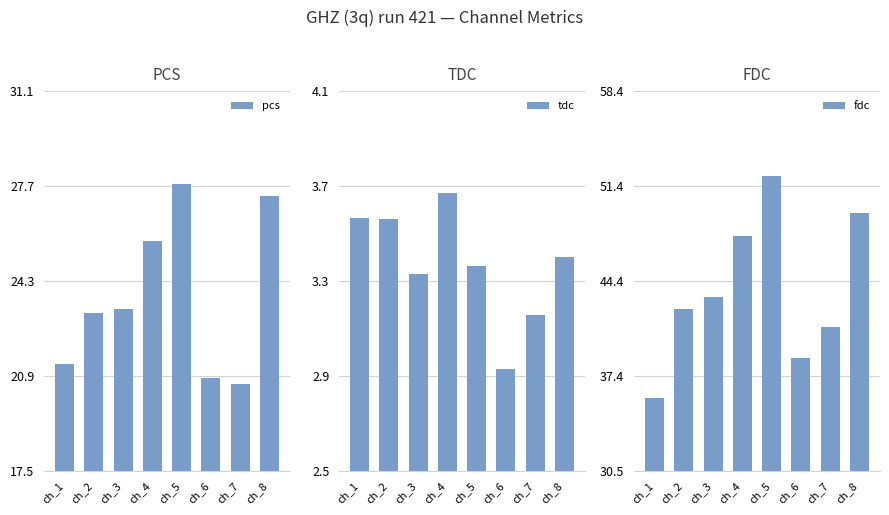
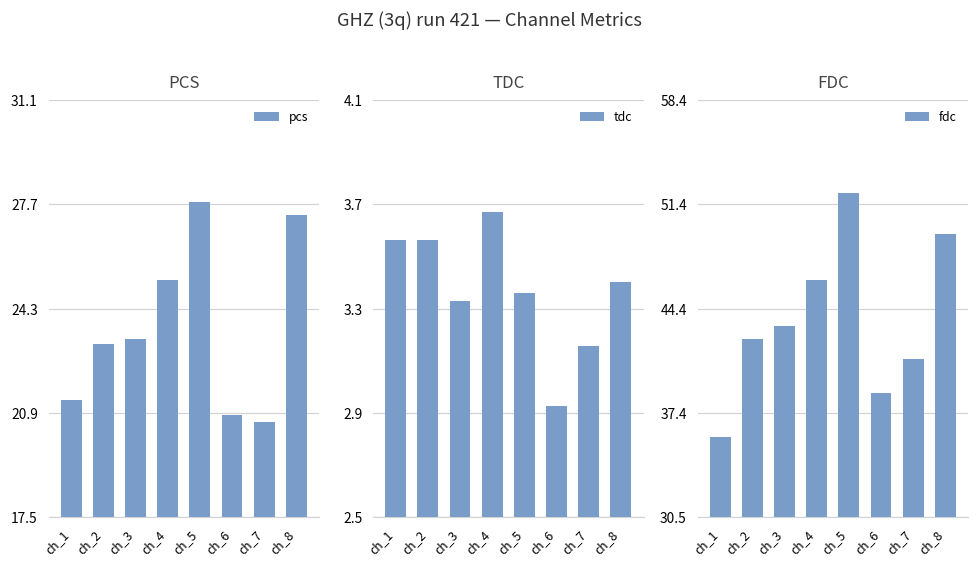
  {
    "PCS": {
      "ch_1": 21.3,
      "ch_2": 23.1,
      "ch_3": 23.3,
-     "ch_4": 25.7,
+     "ch_4": 25.2,
      "ch_5": 27.7,
      "ch_6": 20.8,
      "ch_7": 20.6,
      "ch_8": 27.3
    },
    "TDC": {
      "ch_1": 3.58,
      "ch_2": 3.58,
      "ch_3": 3.34,
      "ch_4": 3.69,
      "ch_5": 3.38,
      "ch_6": 2.93,
      "ch_7": 3.16,
      "ch_8": 3.42
    },
    "FDC": {
      "ch_1": 35.8,
      "ch_2": 42.4,
      "ch_3": 43.3,
-     "ch_4": 47.8,
+     "ch_4": 46.3,
      "ch_5": 52.1,
      "ch_6": 38.7,
      "ch_7": 41.0,
      "ch_8": 49.4
    }
  }
